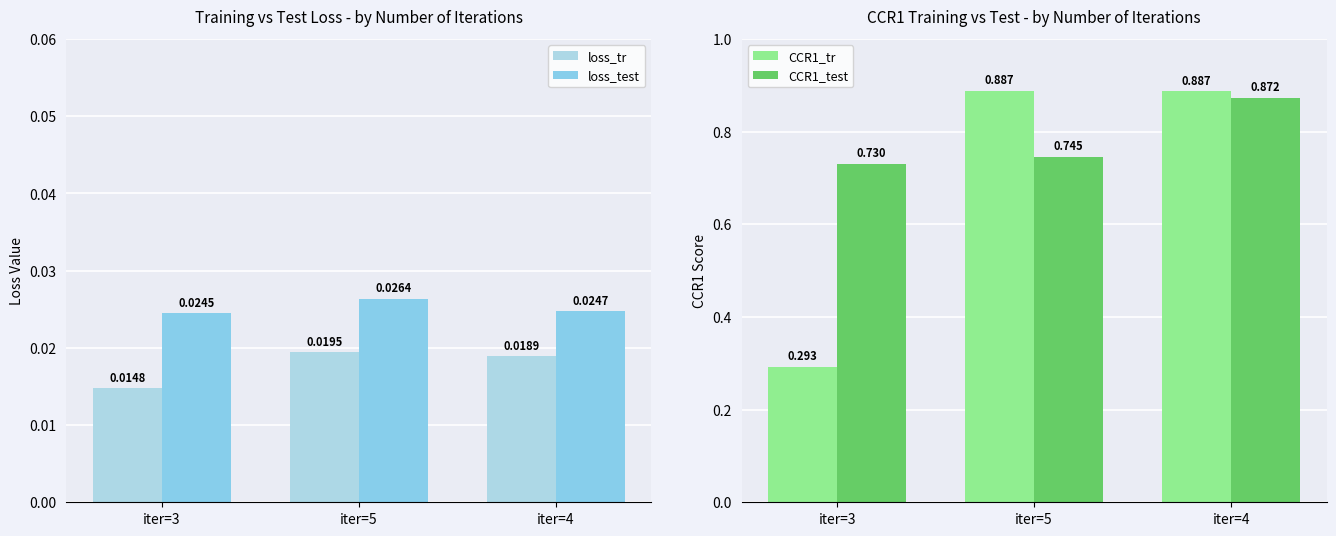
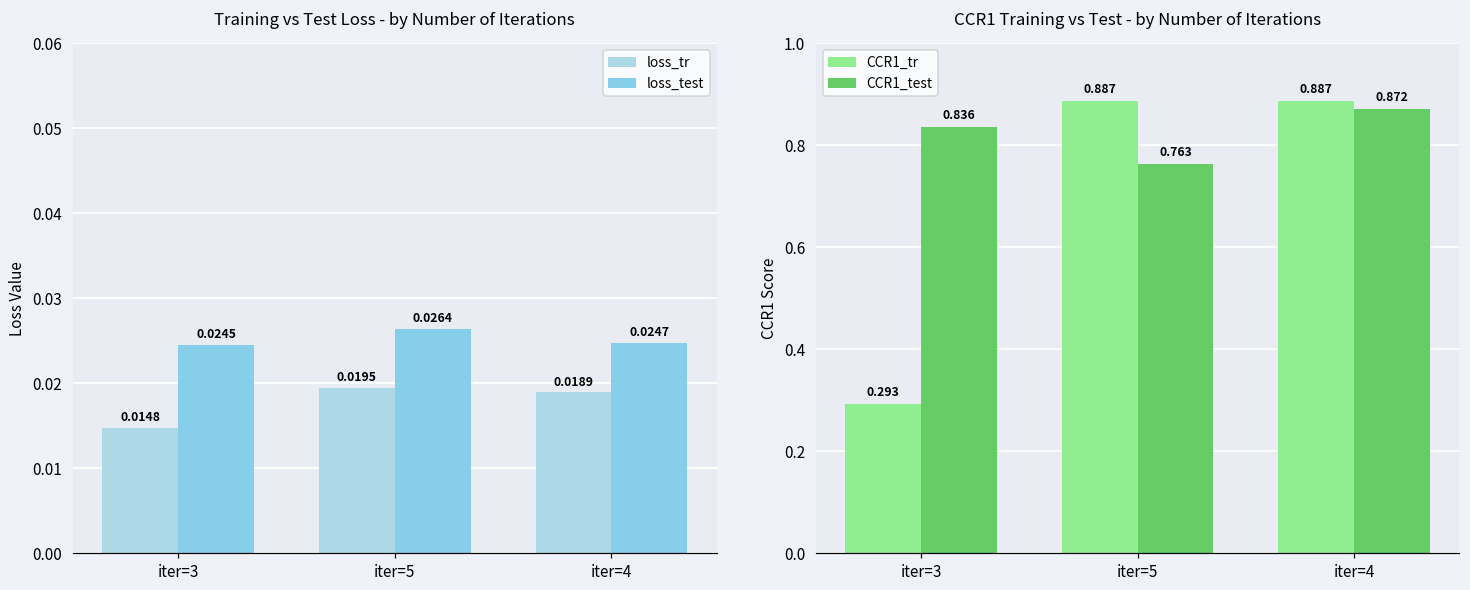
  {
    "CCR1 Training vs Test - by Number of Iterations": {
      "CCR1_tr": {
        "iter=3": 0.293,
        "iter=5": 0.887,
        "iter=4": 0.887
      },
      "CCR1_test": {
-       "iter=3": 0.730,
-       "iter=5": 0.745,
+       "iter=3": 0.836,
+       "iter=5": 0.763,
        "iter=4": 0.872
      }
    }
  }
